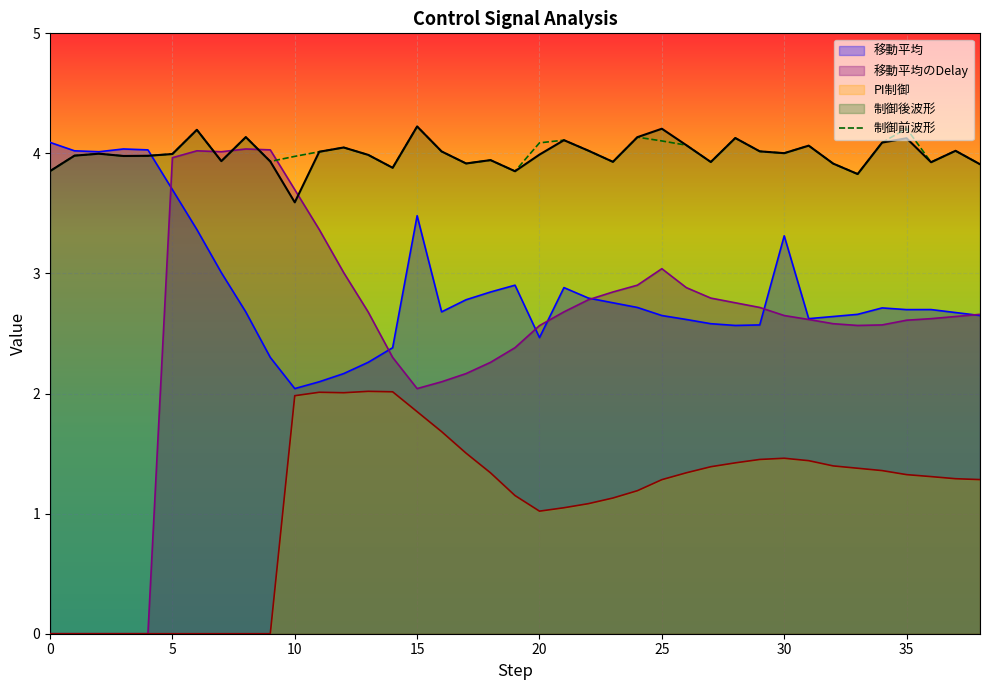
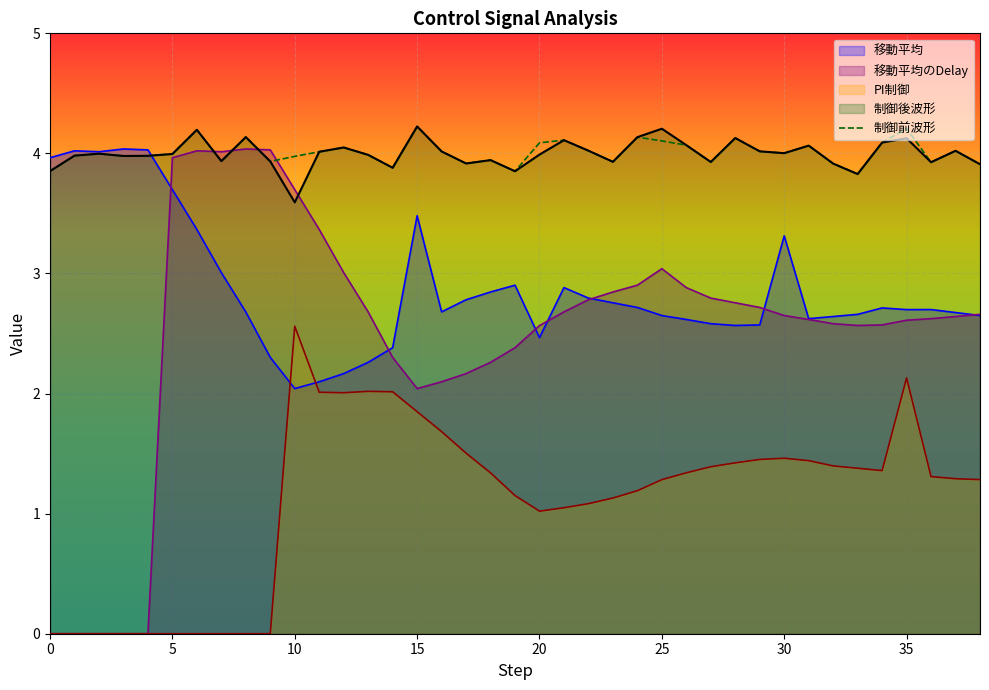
  {
    "移動平均": {
-     "0": 4.09,
+     "0": 3.96,
      "5": 3.70,
      "10": 2.04,
      "15": 3.48,
      "20": 2.47,
      "25": 2.65,
      "30": 3.31,
      "35": 2.70
    },
    "移動平均のDelay": {
      "5": 3.96,
      "10": 3.70,
      "15": 2.04,
      "20": 2.57,
      "25": 3.04,
      "30": 2.65,
      "35": 2.61
    },
    "PI制御": {
      "5": 0.00,
-     "10": 1.98,
+     "10": 2.56,
      "15": 1.85,
      "20": 1.02,
      "25": 1.28,
      "30": 1.46,
-     "35": 1.32
+     "35": 2.13
    }
  }
